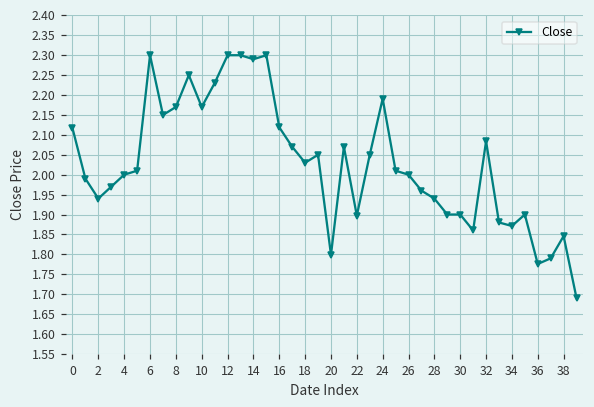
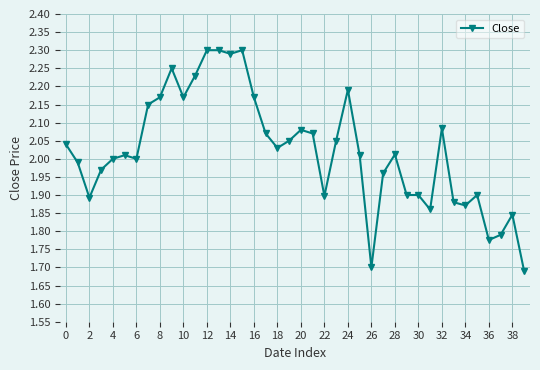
  {
-   "0": 2.12,
-   "2": 1.94,
+   "0": 2.04,
+   "2": 1.89,
    "4": 2.00,
-   "6": 2.3,
+   "6": 2.0,
    "8": 2.17,
    "10": 2.17,
    "12": 2.30,
    "14": 2.29,
-   "16": 2.12,
+   "16": 2.17,
    "18": 2.03,
-   "20": 1.80,
+   "20": 2.08,
    "22": 1.90,
    "24": 2.19,
-   "26": 2.0,
-   "28": 1.94,
+   "26": 1.7,
+   "28": 2.01,
    "30": 1.90,
    "32": 2.08,
    "34": 1.87,
    "36": 1.78,
    "38": 1.85
  }
